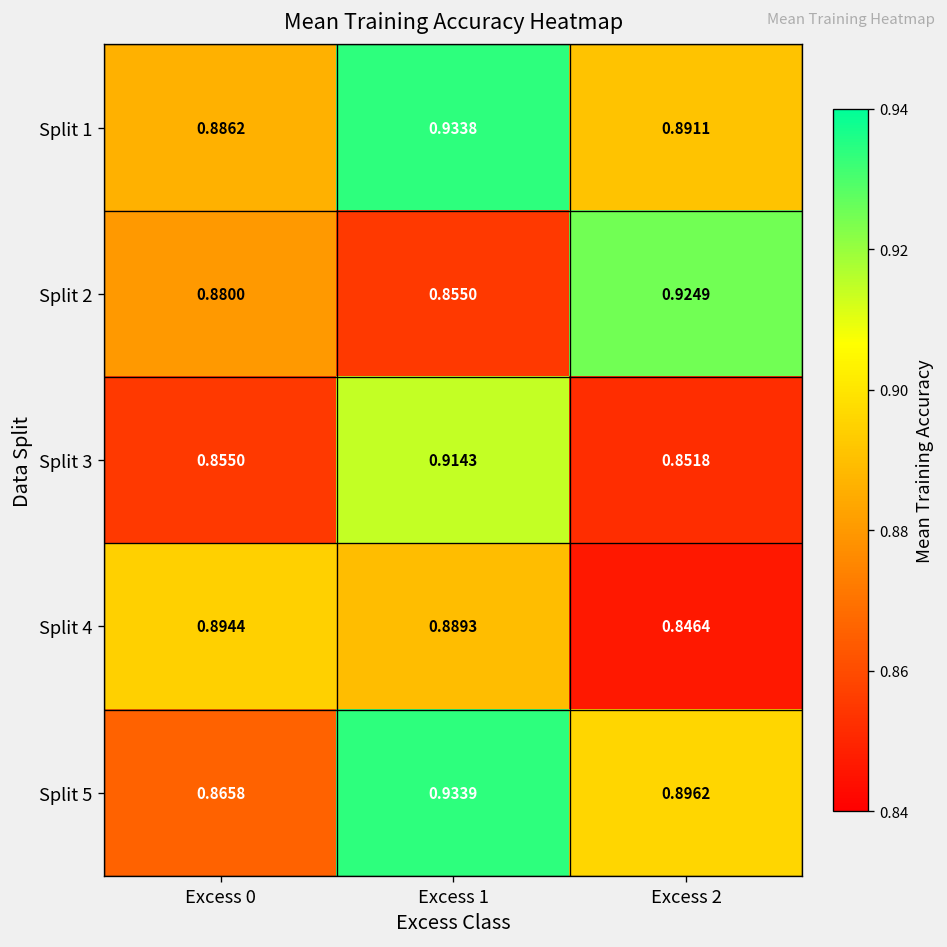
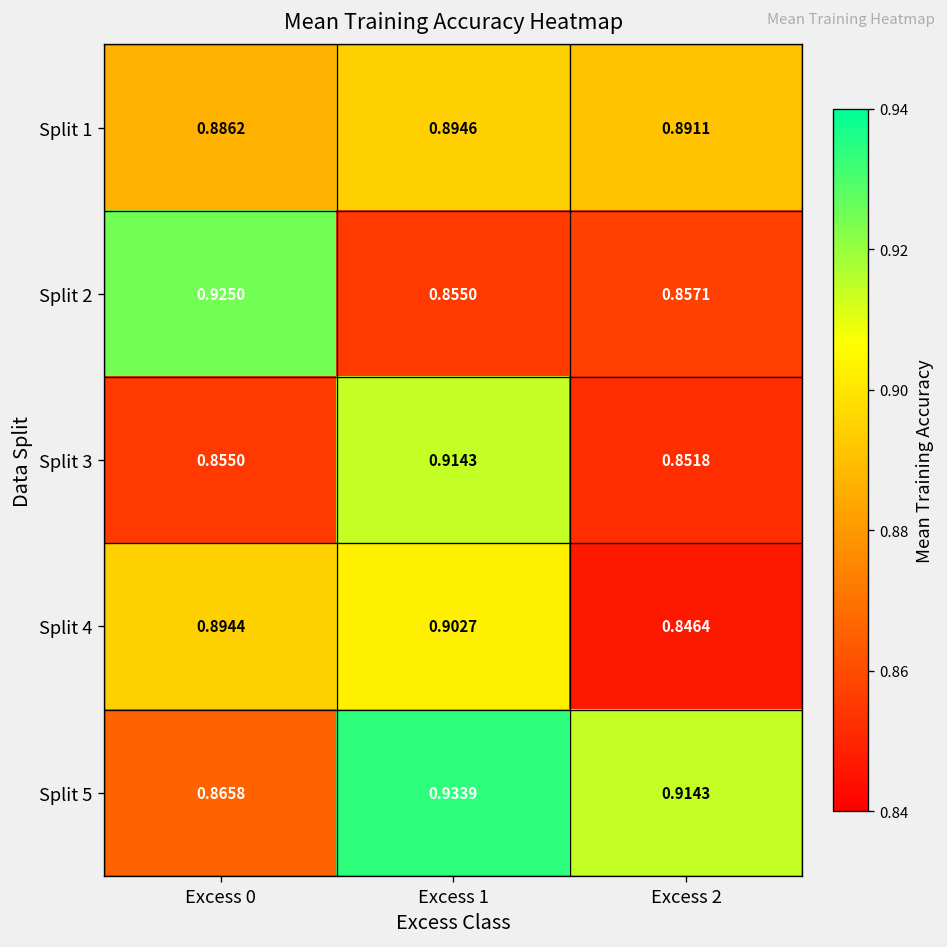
  {
    "Split 1": {
      "Excess 0": 0.8862,
-     "Excess 1": 0.9338,
+     "Excess 1": 0.8946,
      "Excess 2": 0.8911
    },
    "Split 2": {
-     "Excess 0": 0.8800,
+     "Excess 0": 0.9250,
      "Excess 1": 0.8550,
-     "Excess 2": 0.9249
+     "Excess 2": 0.8571
    },
    "Split 3": {
      "Excess 0": 0.8550,
      "Excess 1": 0.9143,
      "Excess 2": 0.8518
    },
    "Split 4": {
      "Excess 0": 0.8944,
-     "Excess 1": 0.8893,
+     "Excess 1": 0.9027,
      "Excess 2": 0.8464
    },
    "Split 5": {
      "Excess 0": 0.8658,
      "Excess 1": 0.9339,
-     "Excess 2": 0.8962
+     "Excess 2": 0.9143
    }
  }
